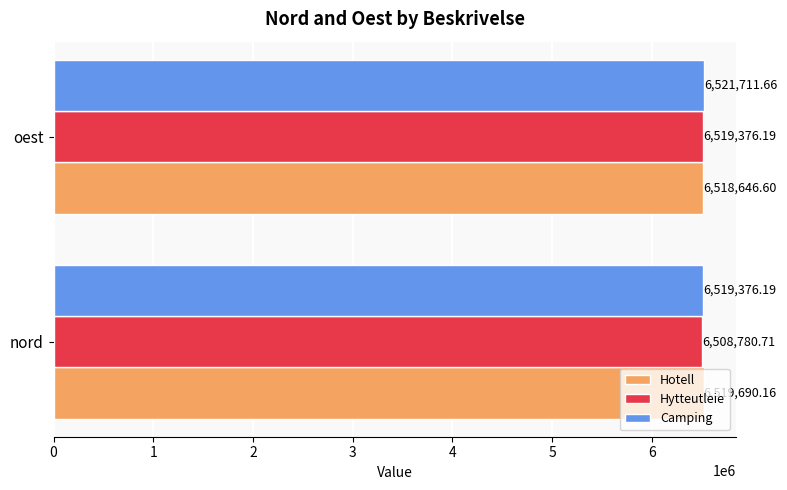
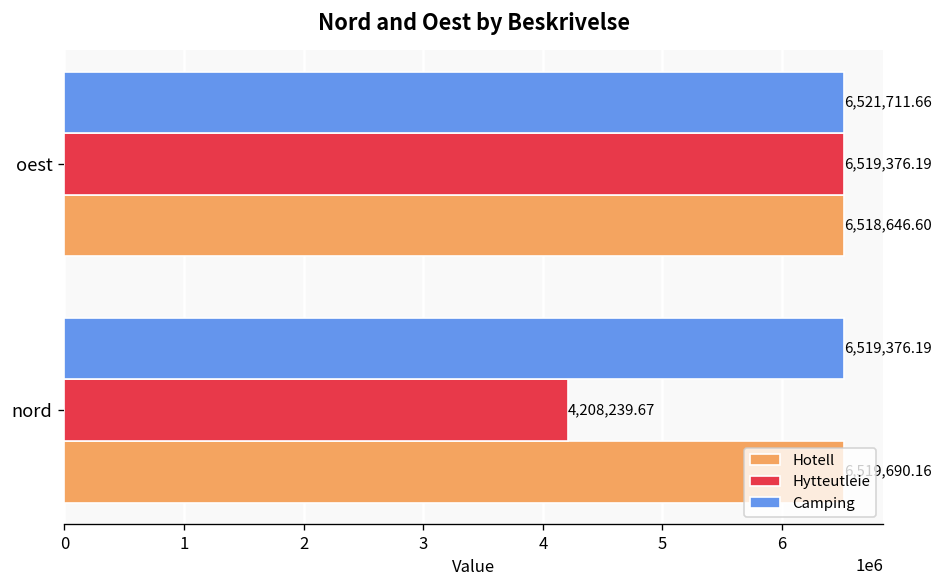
  {
    "Hotell": {
      "oest": "6,518,646.60"
    },
    "Hytteutleie": {
      "oest": "6,519,376.19",
-     "nord": "6,508,780.71"
+     "nord": "4,208,239.67"
    },
    "Camping": {
      "oest": "6,521,711.66",
      "nord": "6,519,376.19"
    }
  }
